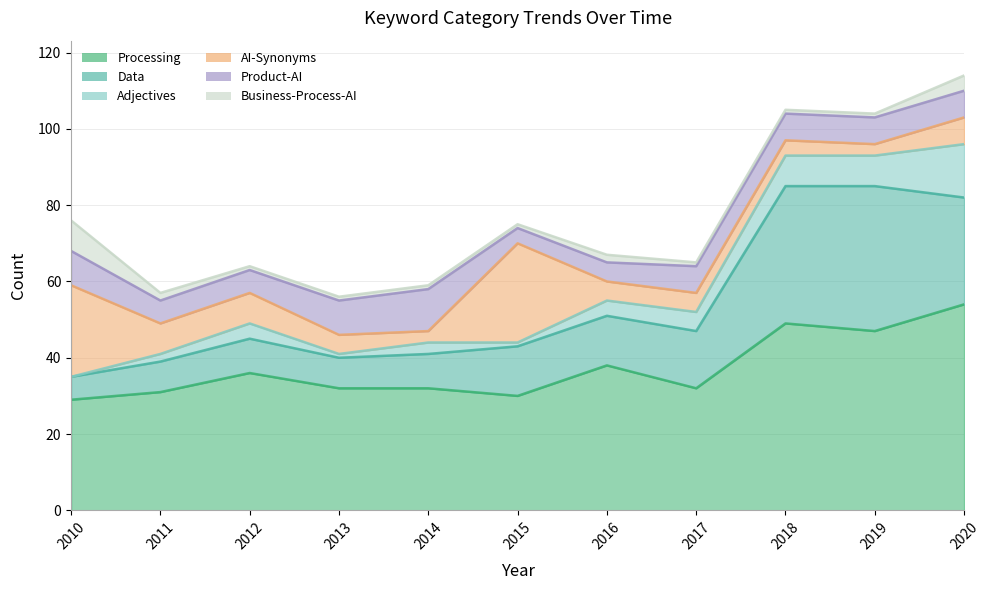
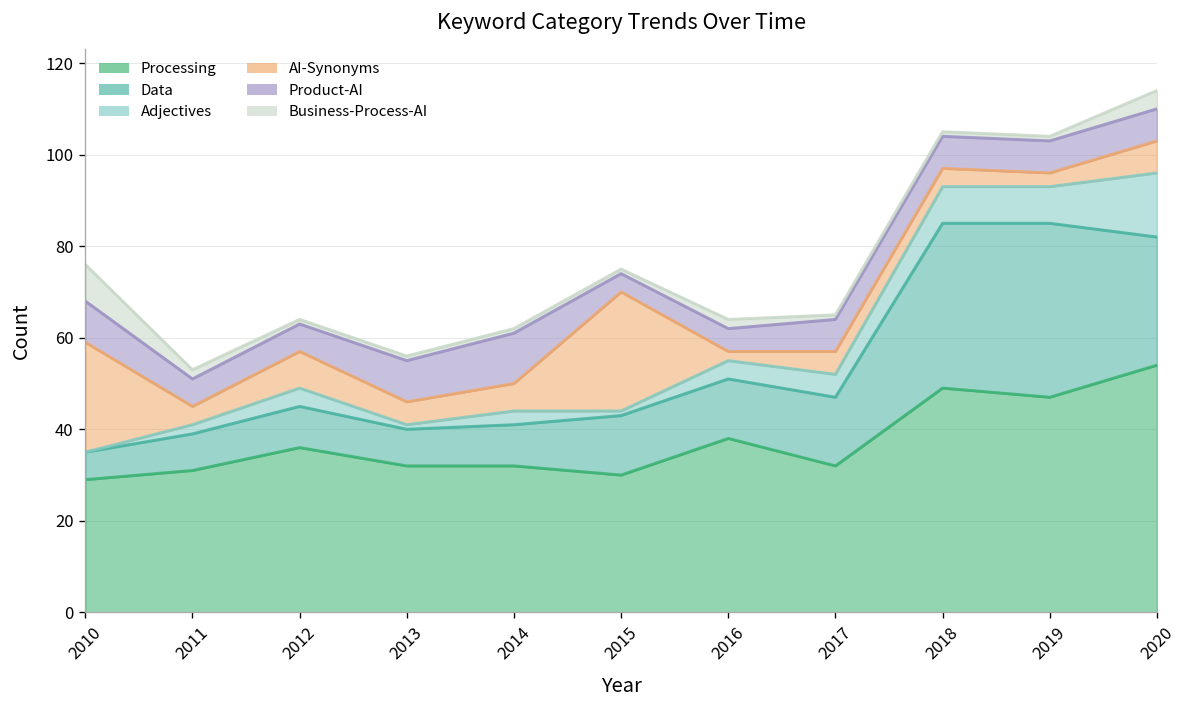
  {
    "AI-Synonyms": {
      "2010": 24,
-     "2011": 8,
+     "2011": 4,
      "2012": 8,
      "2013": 5,
-     "2014": 3,
+     "2014": 6,
      "2015": 26,
-     "2016": 5,
+     "2016": 2,
      "2017": 5,
      "2018": 4,
      "2019": 3,
      "2020": 7
    },
    "Business-Process-AI": {
      "2010": 8,
      "2011": 2,
      "2012": 1,
      "2013": 1,
      "2014": 1,
      "2015": 1,
      "2016": 2,
      "2017": 1,
      "2018": 1,
      "2019": 1,
      "2020": 4
    }
  }
